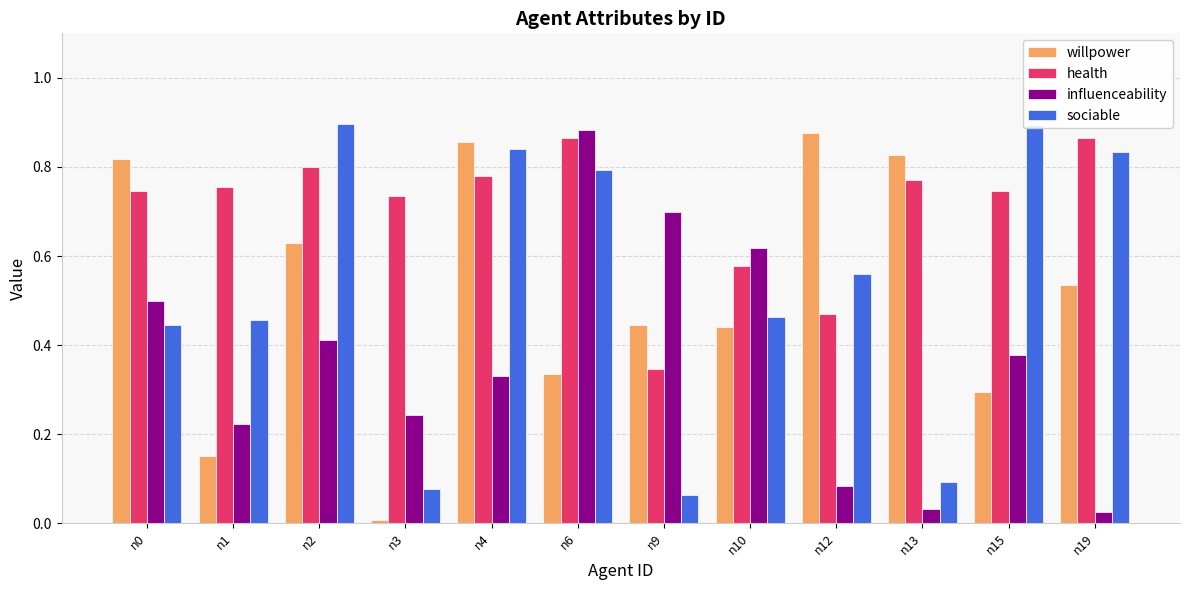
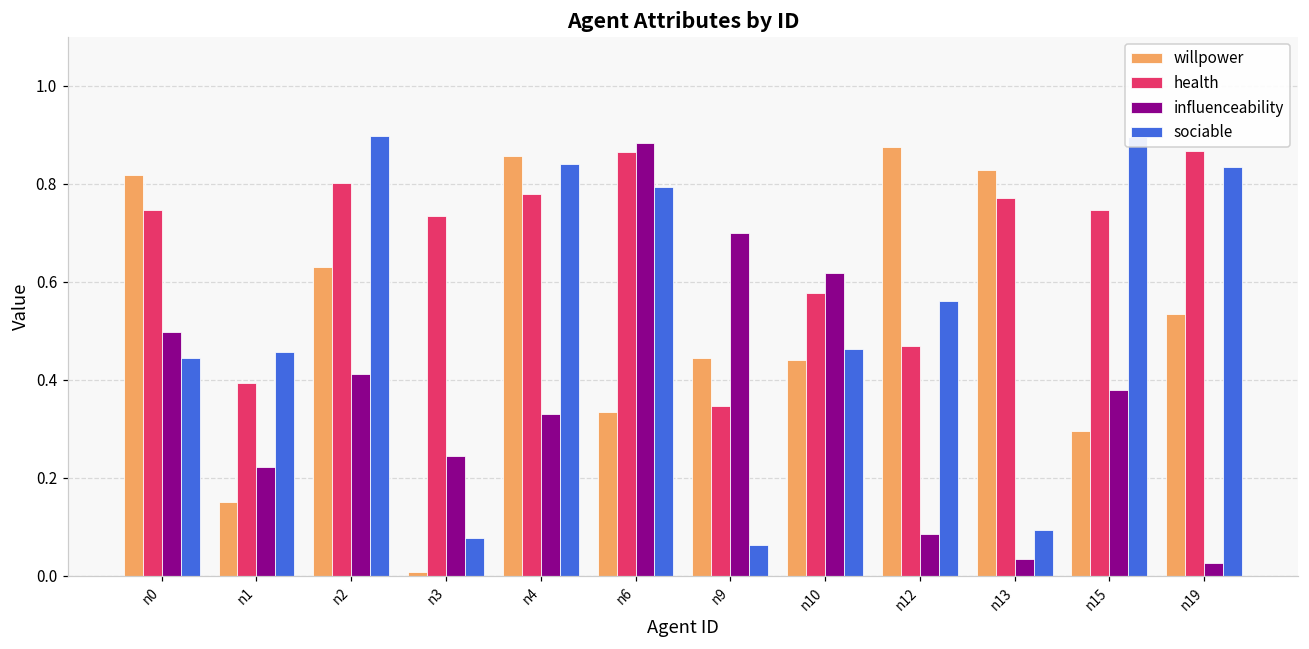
  {
    "willpower": {
      "n0": 0.82,
      "n1": 0.15,
      "n2": 0.63,
      "n3": 0.01,
      "n4": 0.86,
      "n6": 0.33,
      "n9": 0.44,
      "n10": 0.44,
      "n12": 0.88,
      "n13": 0.83,
      "n15": 0.30,
      "n19": 0.53
    },
    "health": {
      "n0": 0.75,
-     "n1": 0.75,
+     "n1": 0.39,
      "n2": 0.80,
      "n3": 0.73,
      "n4": 0.78,
      "n6": 0.87,
      "n9": 0.35,
      "n10": 0.58,
      "n12": 0.47,
      "n13": 0.77,
      "n15": 0.75,
      "n19": 0.87
    },
    "influenceability": {
      "n0": 0.50,
      "n1": 0.22,
      "n2": 0.41,
      "n3": 0.24,
      "n4": 0.33,
      "n6": 0.88,
      "n9": 0.70,
      "n10": 0.62,
      "n12": 0.08,
      "n13": 0.03,
      "n15": 0.38,
      "n19": 0.03
    },
    "sociable": {
      "n0": 0.45,
      "n1": 0.46,
      "n2": 0.90,
      "n3": 0.08,
      "n4": 0.84,
      "n6": 0.79,
      "n9": 0.06,
      "n10": 0.46,
      "n12": 0.56,
      "n13": 0.09,
      "n19": 0.83
    }
  }
